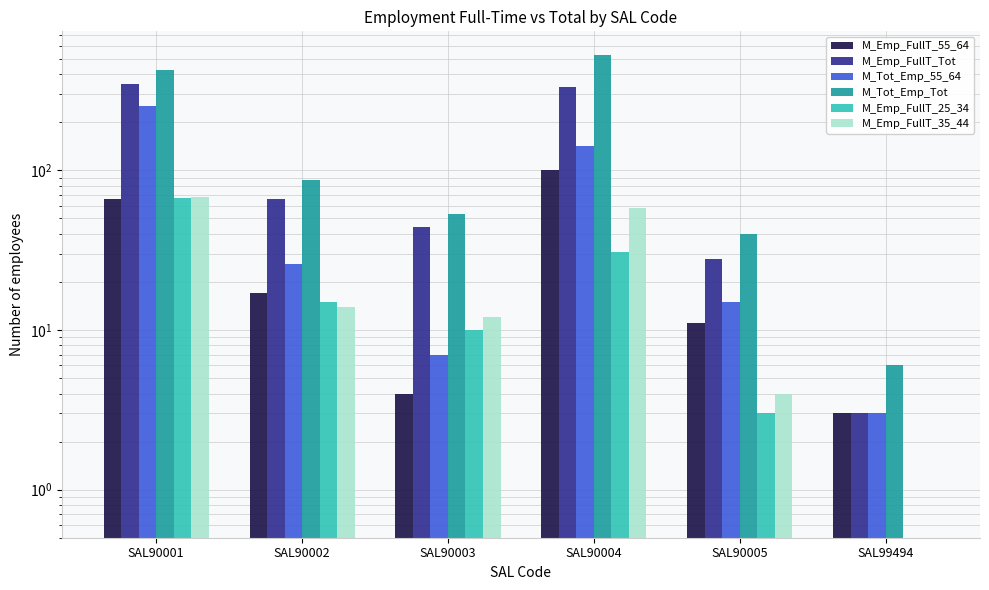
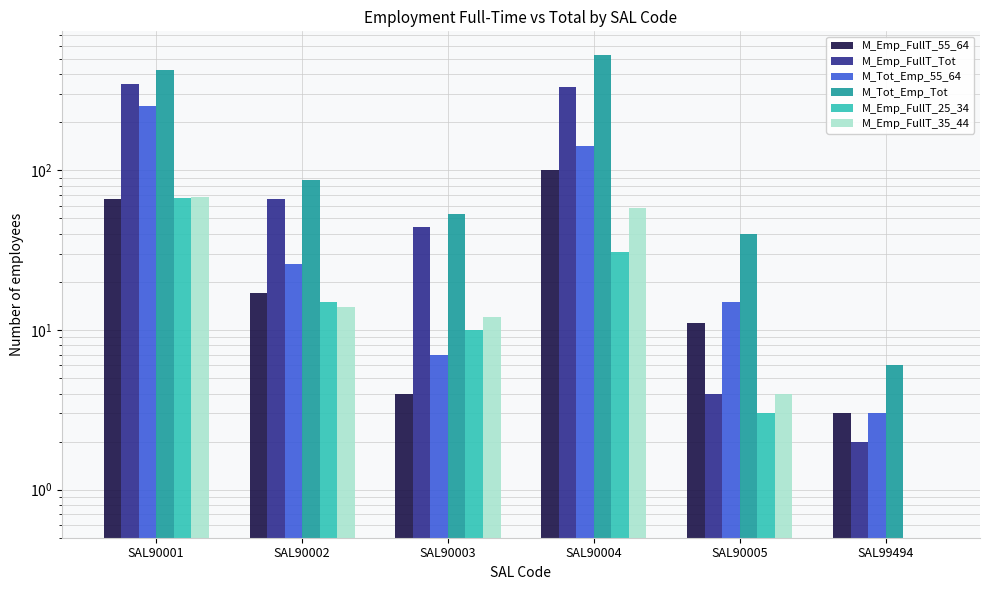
  {
    "M_Emp_FullT_55_64": {
      "SAL90001": 66,
      "SAL90002": 17,
      "SAL90003": 4,
      "SAL90004": 100,
      "SAL90005": 11,
      "SAL99494": 3
    },
    "M_Emp_FullT_Tot": {
      "SAL90001": 350,
      "SAL90002": 66,
      "SAL90003": 44,
      "SAL90004": 330,
-     "SAL90005": 28,
-     "SAL99494": 3
+     "SAL90005": 4,
+     "SAL99494": 2
    },
    "M_Tot_Emp_55_64": {
      "SAL90001": 250,
      "SAL90002": 26,
      "SAL90003": 7,
      "SAL90004": 140,
      "SAL90005": 15,
      "SAL99494": 3
    },
    "M_Emp_FullT_35_44": {
      "SAL90001": 68,
      "SAL90002": 14,
      "SAL90003": 12,
      "SAL90004": 58,
      "SAL90005": 4,
      "SAL99494": 0.50
    }
  }
